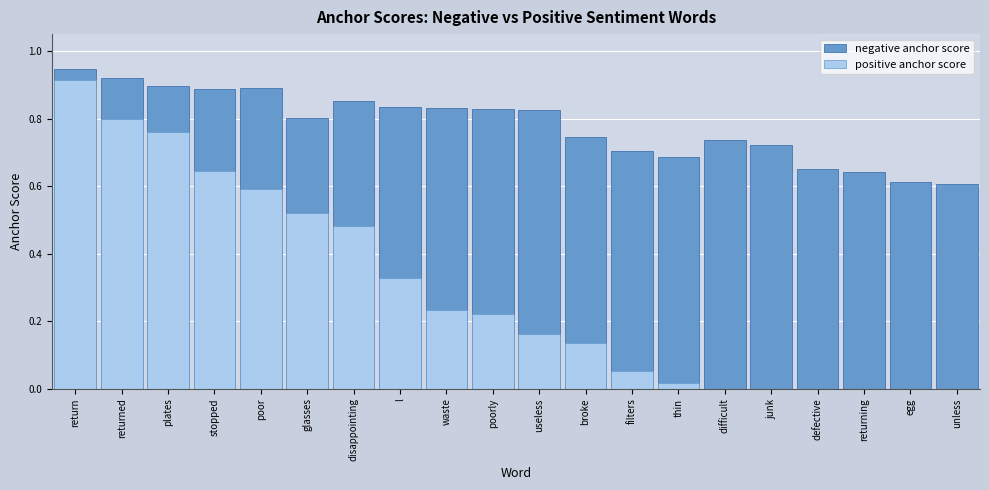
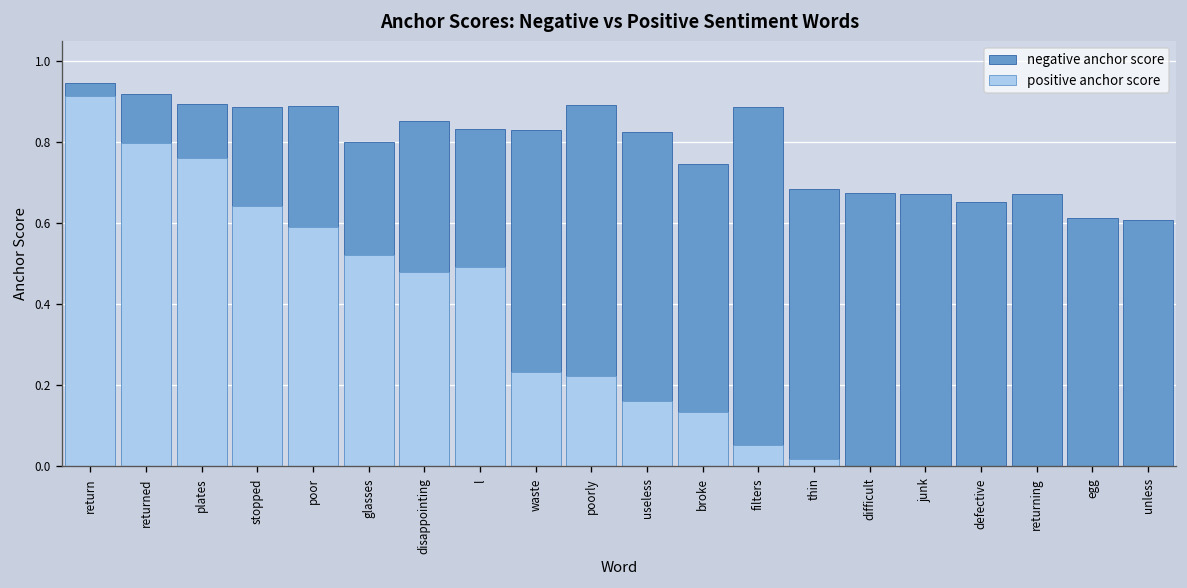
  {
    "negative anchor score": {
      "return": 0.95,
      "returned": 0.92,
      "plates": 0.90,
      "stopped": 0.89,
      "poor": 0.89,
      "glasses": 0.80,
      "disappointing": 0.85,
      "l": 0.83,
      "waste": 0.83,
-     "poorly": 0.83,
+     "poorly": 0.89,
      "useless": 0.83,
      "broke": 0.75,
-     "filters": 0.71,
+     "filters": 0.89,
      "thin": 0.69,
-     "difficult": 0.74,
-     "junk": 0.72,
+     "difficult": 0.68,
+     "junk": 0.67,
      "defective": 0.65,
-     "returning": 0.64,
+     "returning": 0.67,
      "egg": 0.61,
      "unless": 0.61
    },
    "positive anchor score": {
-     "l": 0.33,
+     "l": 0.49,
      "difficult": 0.00,
      "junk": 0.00,
      "defective": 0.00,
      "returning": 0.00,
      "egg": 0.00,
      "unless": 0.00
    }
  }
